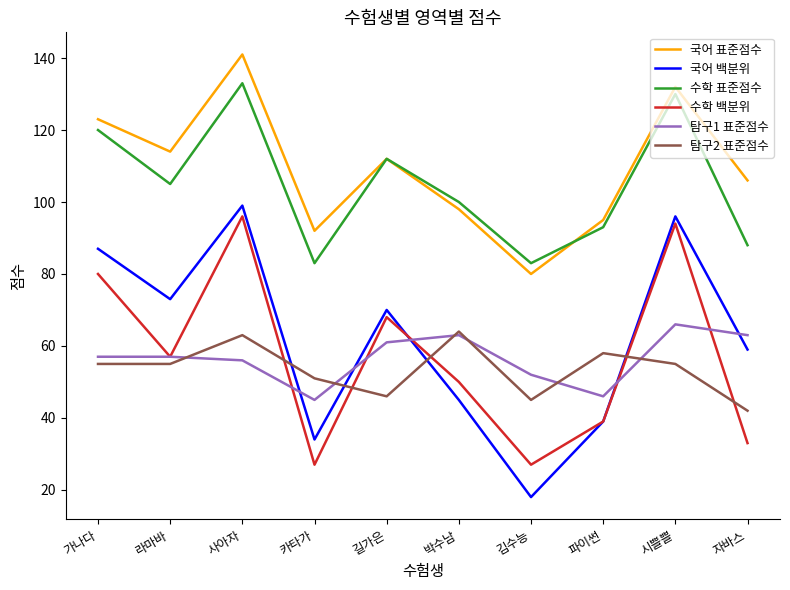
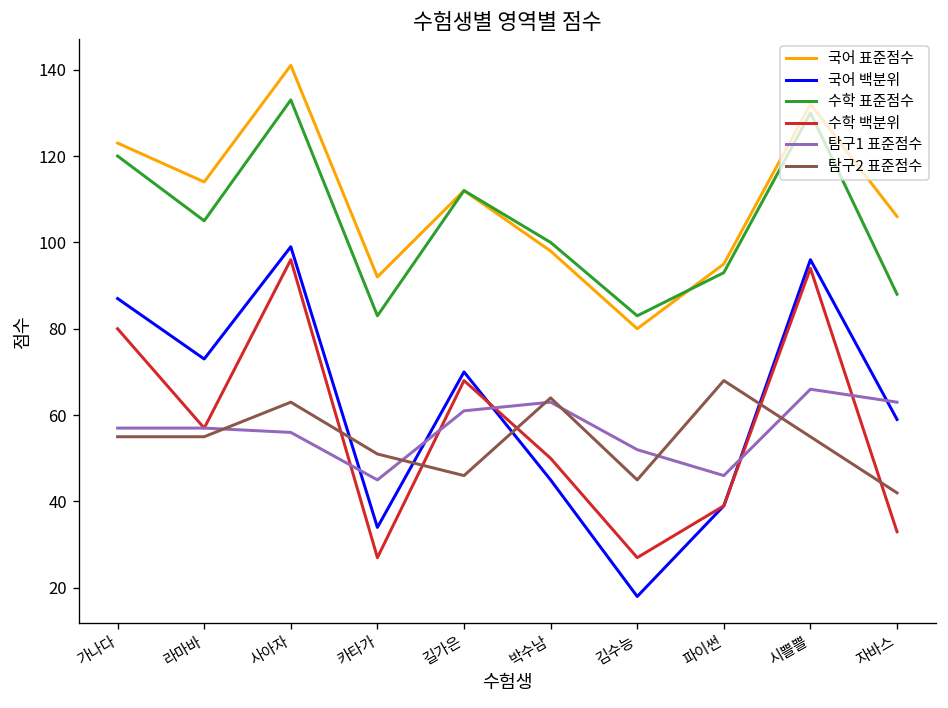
  {
    "국어 표준점수": {
      "가나다": 123,
      "라마바": 114,
      "사아자": 141,
      "카타가": 92,
      "박수남": 98,
      "김수능": 80,
      "파이썬": 95,
      "자바스": 106
    },
    "국어 백분위": {
      "가나다": 87,
      "라마바": 73,
      "사아자": 99,
      "카타가": 34,
      "길가은": 70,
      "박수남": 45,
      "김수능": 18,
      "시쁠쁠": 96,
      "자바스": 59
    },
    "수학 표준점수": {
      "가나다": 120,
      "라마바": 105,
      "사아자": 133,
      "카타가": 83,
      "박수남": 100,
      "김수능": 83,
      "파이썬": 93,
      "자바스": 88
    },
    "수학 백분위": {
      "가나다": 80,
      "사아자": 96,
      "카타가": 27,
      "길가은": 68,
      "박수남": 50,
      "김수능": 27,
      "시쁠쁠": 94,
      "자바스": 33
    },
    "탐구1 표준점수": {
      "가나다": 57,
      "사아자": 56,
      "카타가": 45,
      "길가은": 61,
      "박수남": 63,
      "김수능": 52,
      "파이썬": 46,
      "시쁠쁠": 66,
      "자바스": 63
    },
    "탐구2 표준점수": {
      "가나다": 55,
      "라마바": 55,
      "사아자": 63,
      "카타가": 51,
      "길가은": 46,
      "박수남": 64,
      "김수능": 45,
-     "파이썬": 58,
+     "파이썬": 68,
      "시쁠쁠": 55,
      "자바스": 42
    }
  }
